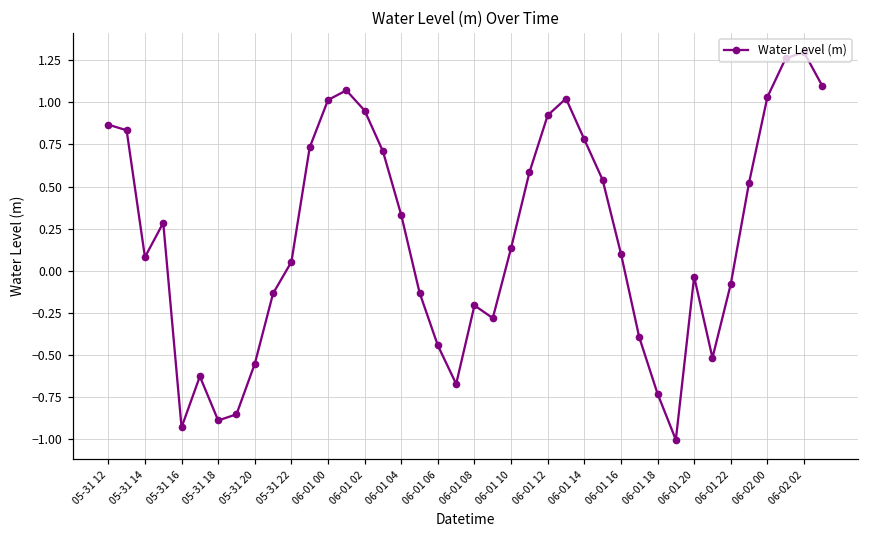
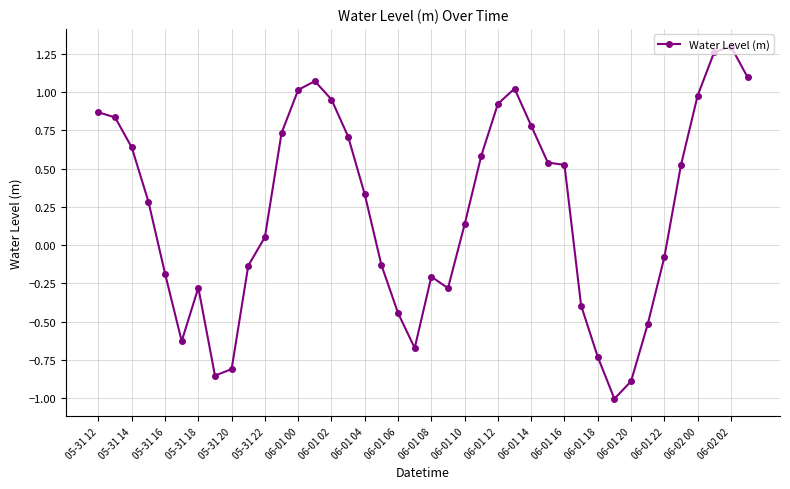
  {
    "05-31 12": 0.87,
-   "05-31 14": 0.08,
-   "05-31 16": -0.93,
-   "05-31 18": -0.89,
-   "05-31 20": -0.55,
+   "05-31 14": 0.64,
+   "05-31 16": -0.19,
+   "05-31 18": -0.28,
+   "05-31 20": -0.81,
    "05-31 22": 0.05,
    "06-01 00": 1.01,
    "06-01 02": 0.95,
    "06-01 04": 0.33,
    "06-01 06": -0.44,
    "06-01 08": -0.21,
    "06-01 10": 0.13,
    "06-01 12": 0.92,
    "06-01 14": 0.78,
-   "06-01 16": 0.10,
+   "06-01 16": 0.52,
    "06-01 18": -0.73,
-   "06-01 20": -0.04,
+   "06-01 20": -0.89,
    "06-01 22": -0.08,
-   "06-02 00": 1.03
+   "06-02 00": 0.98
  }
